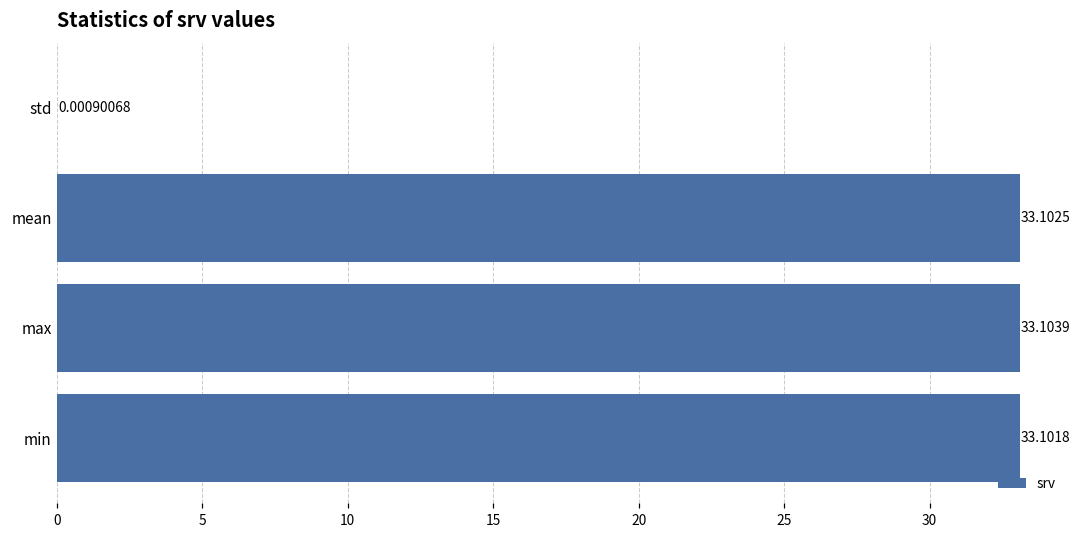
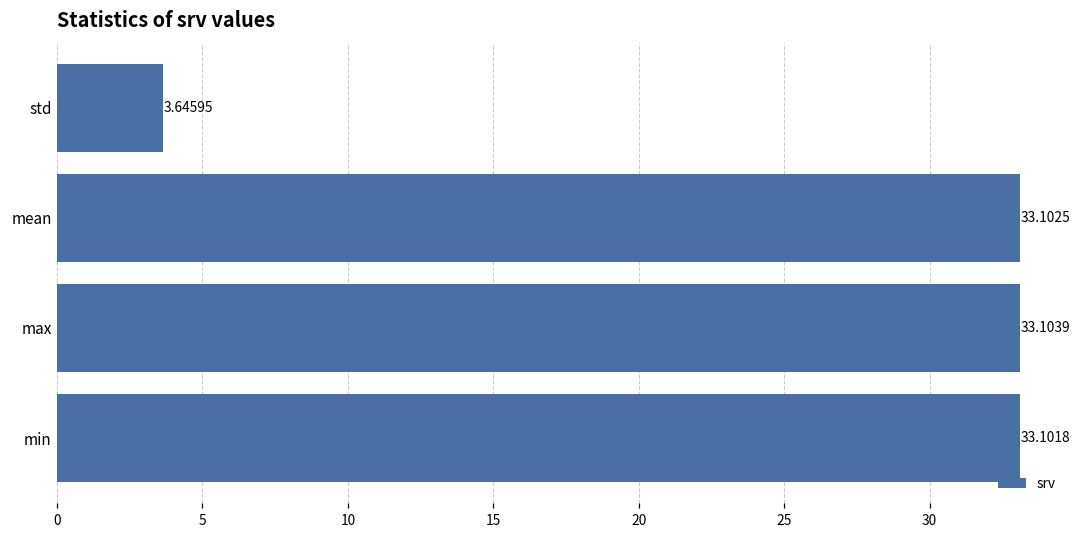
  {
-   "std": 0.00090068,
+   "std": 3.64595,
    "mean": 33.1025,
    "max": 33.1039,
    "min": 33.1018
  }
